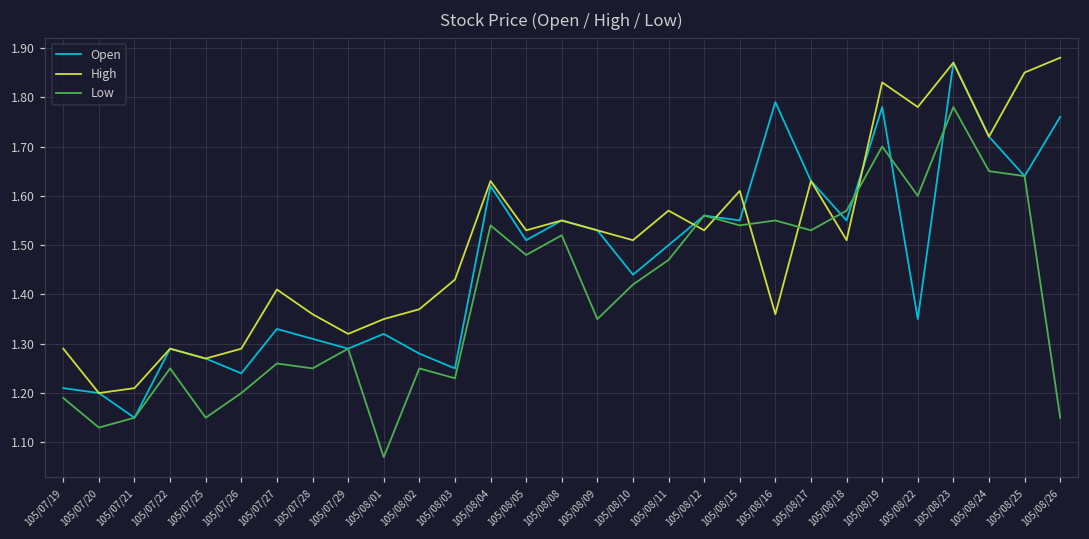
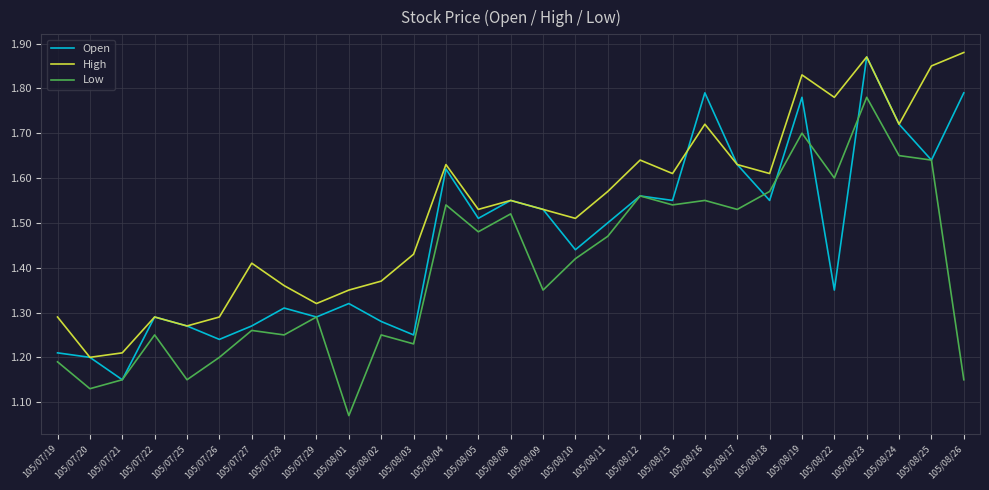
  {
    "Open": {
      "105/07/19": 1.21,
      "105/07/26": 1.24,
-     "105/07/27": 1.33,
+     "105/07/27": 1.27,
      "105/07/28": 1.31,
      "105/08/01": 1.32,
      "105/08/02": 1.28,
      "105/08/03": 1.25,
      "105/08/04": 1.62,
      "105/08/05": 1.51,
      "105/08/10": 1.44,
      "105/08/11": 1.50,
      "105/08/15": 1.55,
      "105/08/16": 1.79,
      "105/08/18": 1.55,
      "105/08/19": 1.78,
      "105/08/22": 1.35,
-     "105/08/26": 1.76
+     "105/08/26": 1.79
    },
    "High": {
      "105/07/19": 1.29,
      "105/07/21": 1.21,
      "105/07/26": 1.29,
      "105/07/27": 1.41,
      "105/07/28": 1.36,
      "105/07/29": 1.32,
      "105/08/01": 1.35,
      "105/08/02": 1.37,
      "105/08/03": 1.43,
      "105/08/04": 1.63,
      "105/08/05": 1.53,
      "105/08/10": 1.51,
      "105/08/11": 1.57,
-     "105/08/12": 1.53,
+     "105/08/12": 1.64,
      "105/08/15": 1.61,
-     "105/08/16": 1.36,
-     "105/08/18": 1.51,
+     "105/08/16": 1.72,
+     "105/08/18": 1.61,
      "105/08/19": 1.83,
      "105/08/22": 1.78,
      "105/08/25": 1.85,
      "105/08/26": 1.88
    },
    "Low": {
      "105/07/19": 1.19,
      "105/07/20": 1.13,
      "105/07/22": 1.25,
      "105/07/25": 1.15,
      "105/07/26": 1.20,
      "105/07/27": 1.26,
      "105/07/28": 1.25,
      "105/08/01": 1.07,
      "105/08/02": 1.25,
      "105/08/03": 1.23,
      "105/08/04": 1.54,
      "105/08/05": 1.48,
      "105/08/08": 1.52,
      "105/08/09": 1.35,
      "105/08/10": 1.42,
      "105/08/11": 1.47,
      "105/08/15": 1.54,
      "105/08/16": 1.55,
      "105/08/17": 1.53,
      "105/08/18": 1.57,
      "105/08/19": 1.70,
      "105/08/22": 1.60,
      "105/08/23": 1.78,
      "105/08/24": 1.65,
      "105/08/26": 1.15
    }
  }
